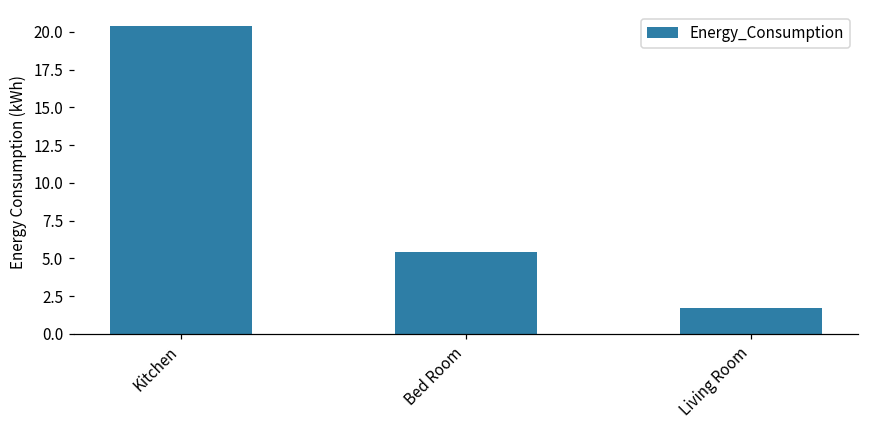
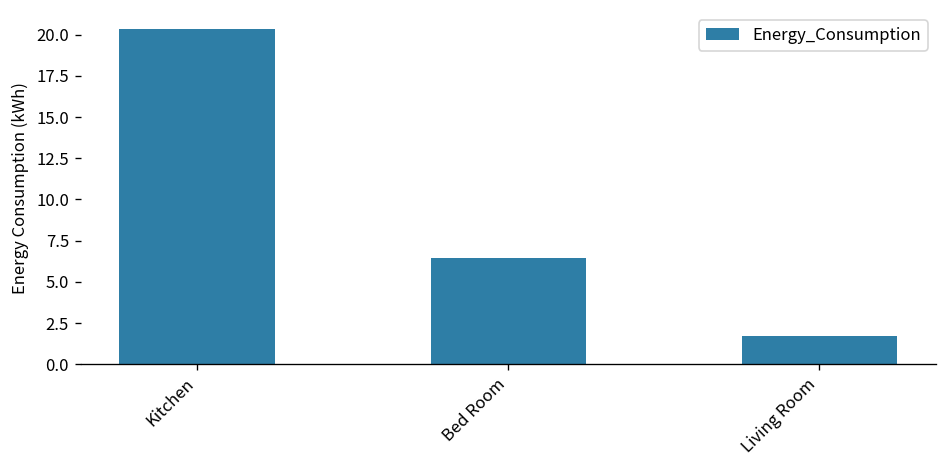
  {
    "Kitchen": 20.4,
-   "Bed Room": 5.4,
+   "Bed Room": 6.4,
    "Living Room": 1.7
  }
